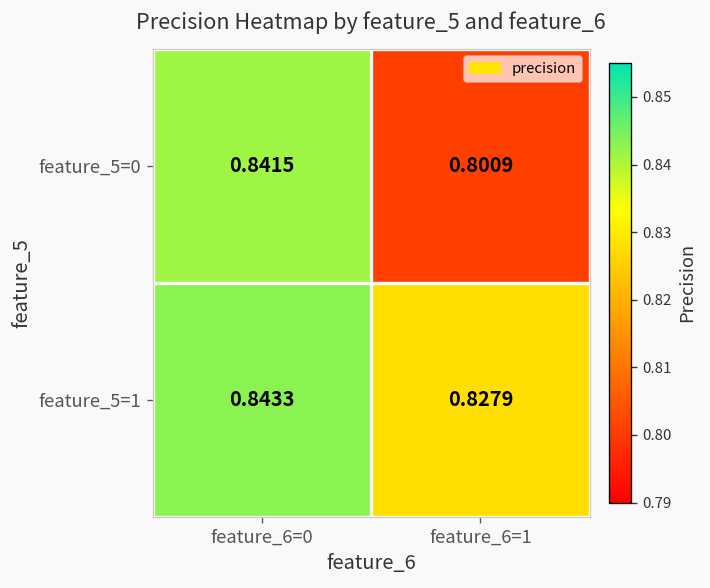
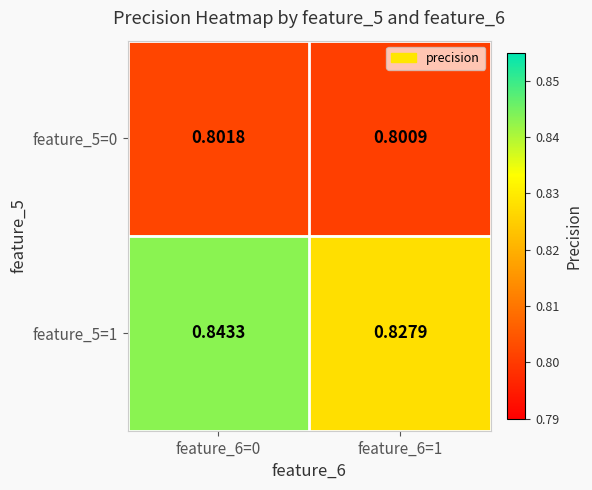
  {
    "feature_5=0": {
-     "feature_6=0": 0.8415,
+     "feature_6=0": 0.8018,
      "feature_6=1": 0.8009
    },
    "feature_5=1": {
      "feature_6=0": 0.8433,
      "feature_6=1": 0.8279
    }
  }
